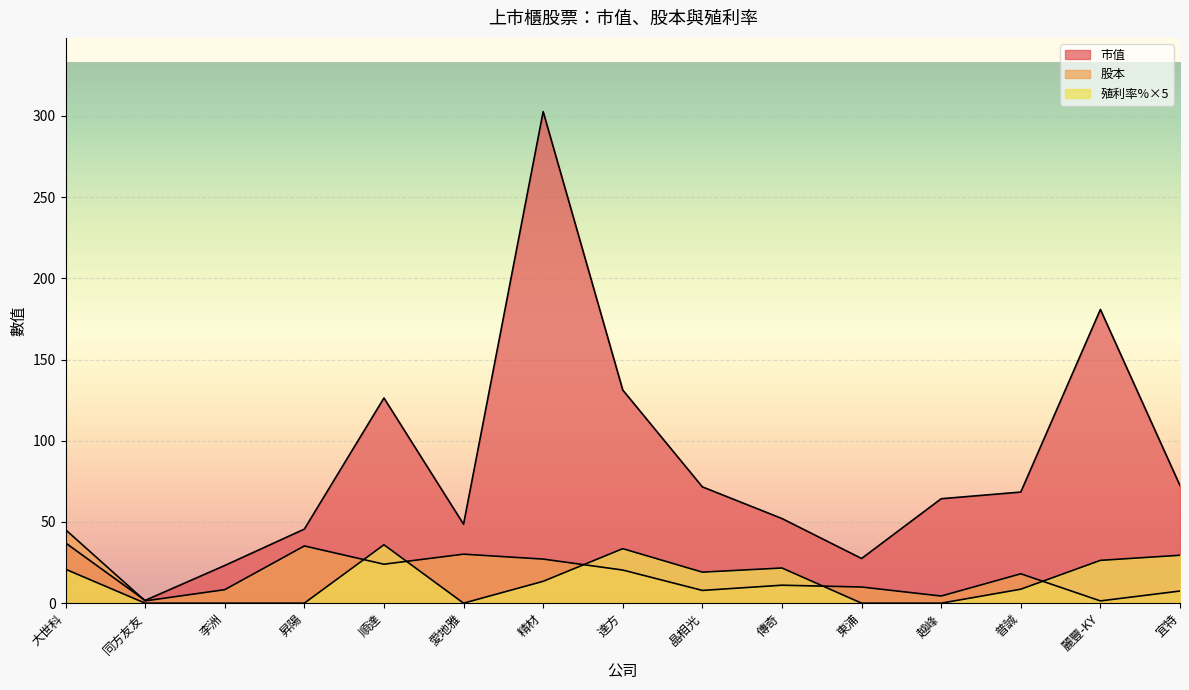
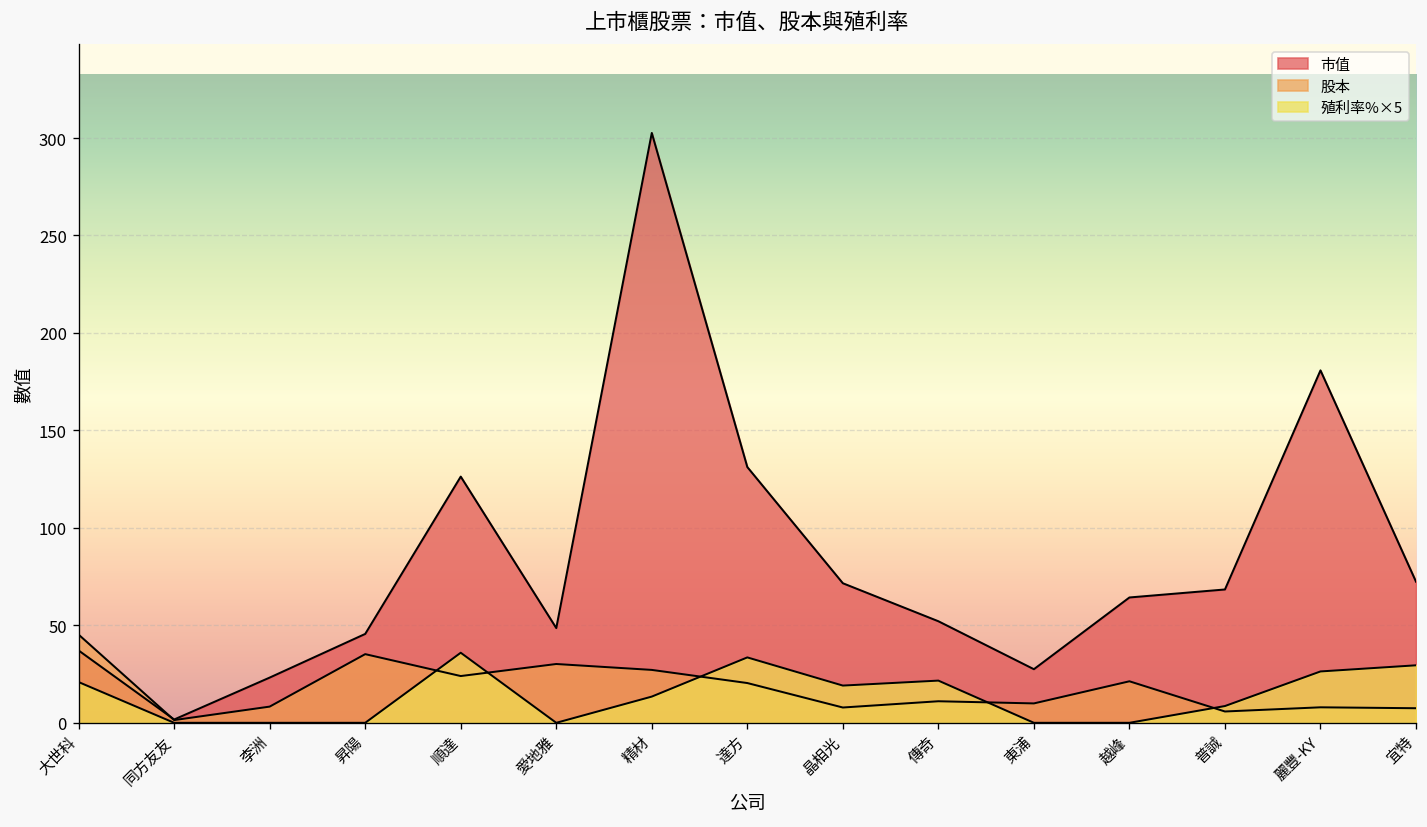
  {
    "市值": {
      "大世科": 37,
      "李洲": 23,
      "昇陽": 46,
      "順達": 126,
      "愛地雅": 49,
      "精材": 303,
      "達方": 131,
      "晶相光": 72,
      "傳奇": 52,
      "東浦": 28,
      "越峰": 64,
      "普誠": 68,
      "麗豐-KY": 181,
      "宜特": 72
    },
    "股本": {
      "大世科": 45,
      "李洲": 8,
      "昇陽": 35,
      "順達": 24,
      "愛地雅": 30,
      "精材": 27,
      "達方": 20,
      "晶相光": 8,
      "傳奇": 11,
      "東浦": 10,
-     "越峰": 4,
-     "普誠": 18,
-     "麗豐-KY": 1,
+     "越峰": 21,
+     "普誠": 6,
+     "麗豐-KY": 8,
      "宜特": 7
    },
    "殖利率%×5": {
      "大世科": 21,
      "李洲": 0,
      "昇陽": 0,
      "順達": 36,
      "愛地雅": 0,
      "精材": 13,
      "達方": 34,
      "晶相光": 19,
      "傳奇": 22,
      "東浦": 0,
      "越峰": 0,
      "普誠": 9,
      "麗豐-KY": 26,
      "宜特": 30
    }
  }
